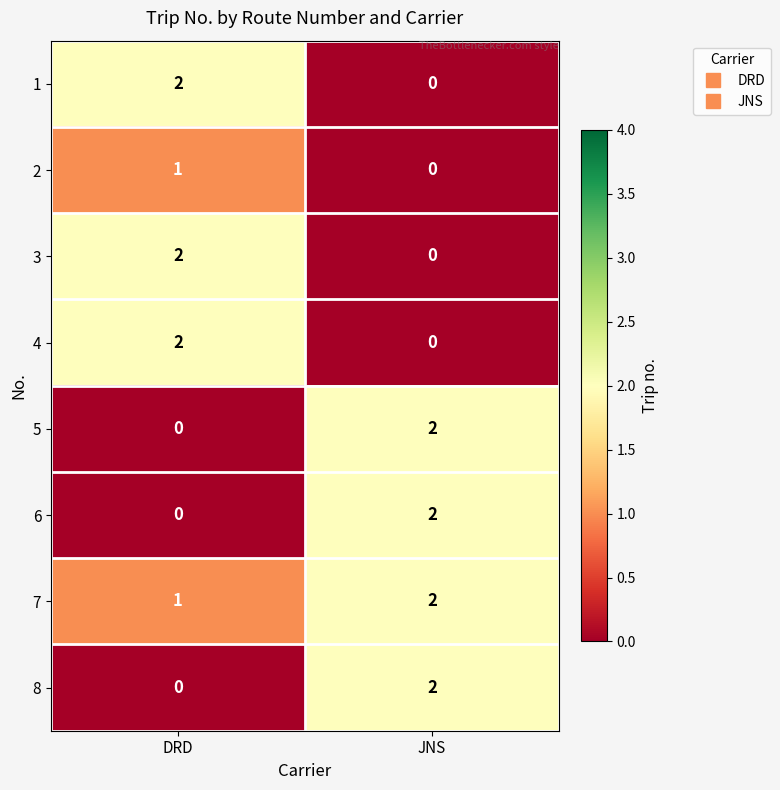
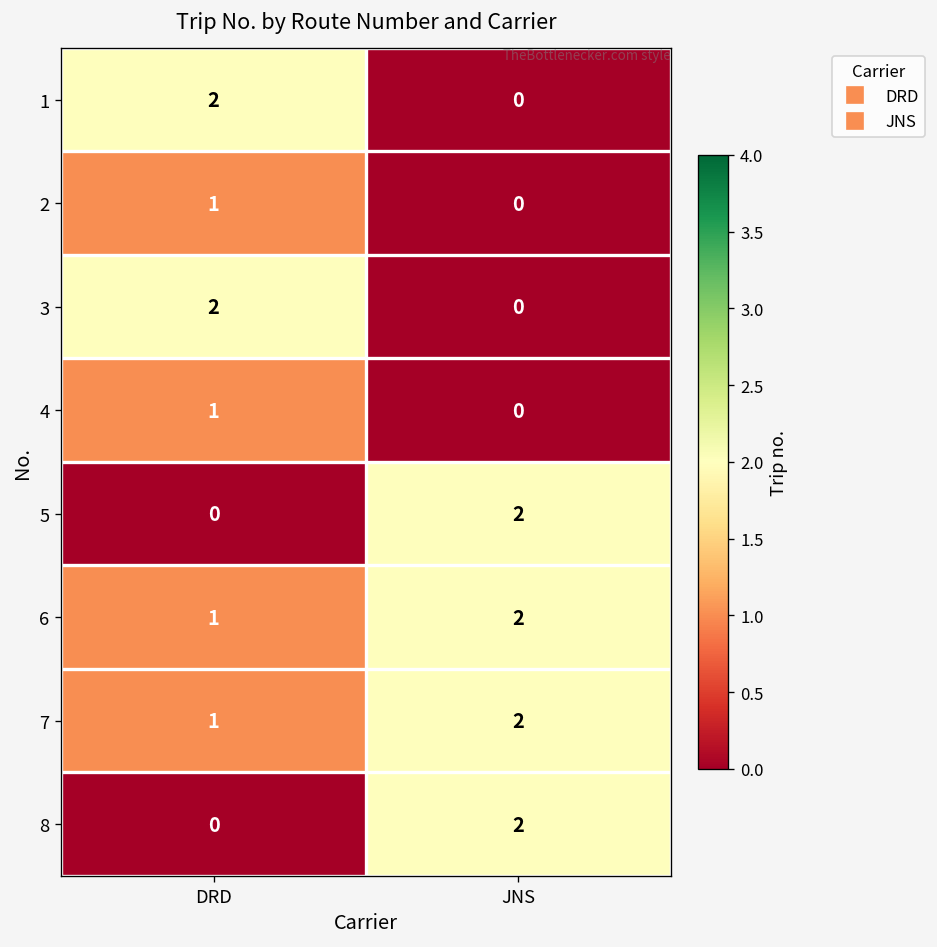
  {
    "1": {
      "DRD": 2
    },
    "2": {
      "DRD": 1,
      "JNS": 0
    },
    "3": {
      "DRD": 2,
      "JNS": 0
    },
    "4": {
-     "DRD": 2,
+     "DRD": 1,
      "JNS": 0
    },
    "5": {
      "DRD": 0,
      "JNS": 2
    },
    "6": {
-     "DRD": 0,
+     "DRD": 1,
      "JNS": 2
    },
    "7": {
      "DRD": 1,
      "JNS": 2
    },
    "8": {
      "DRD": 0,
      "JNS": 2
    }
  }
